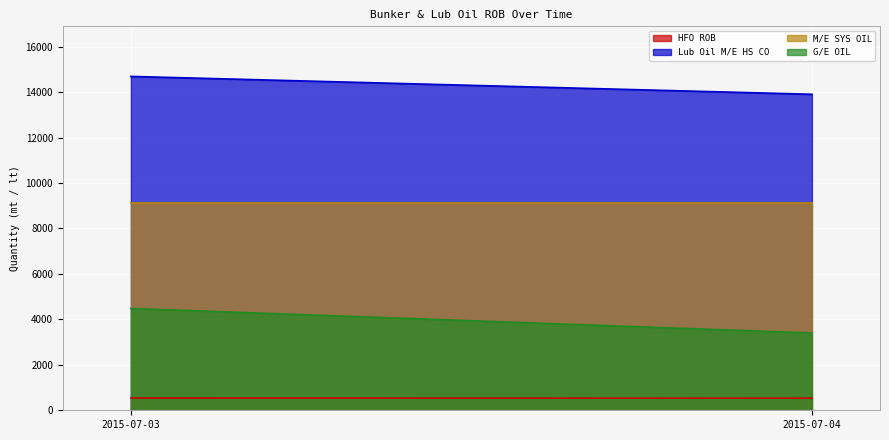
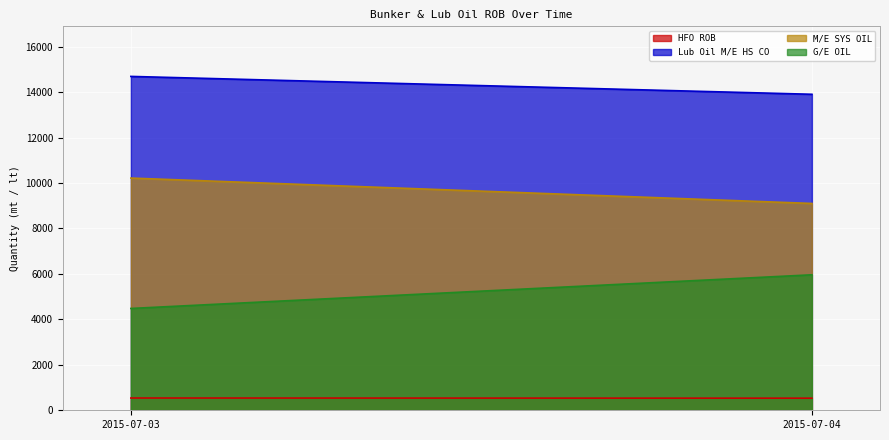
  {
    "HFO ROB": {
      "2015-07-03": 500,
      "2015-07-04": 500
    },
    "Lub Oil M/E HS CO": {
      "2015-07-03": 14700,
      "2015-07-04": 13900
    },
    "M/E SYS OIL": {
-     "2015-07-03": 9100,
+     "2015-07-03": 10200,
      "2015-07-04": 9100
    },
    "G/E OIL": {
      "2015-07-03": 4500,
-     "2015-07-04": 3400
+     "2015-07-04": 6000
    }
  }
